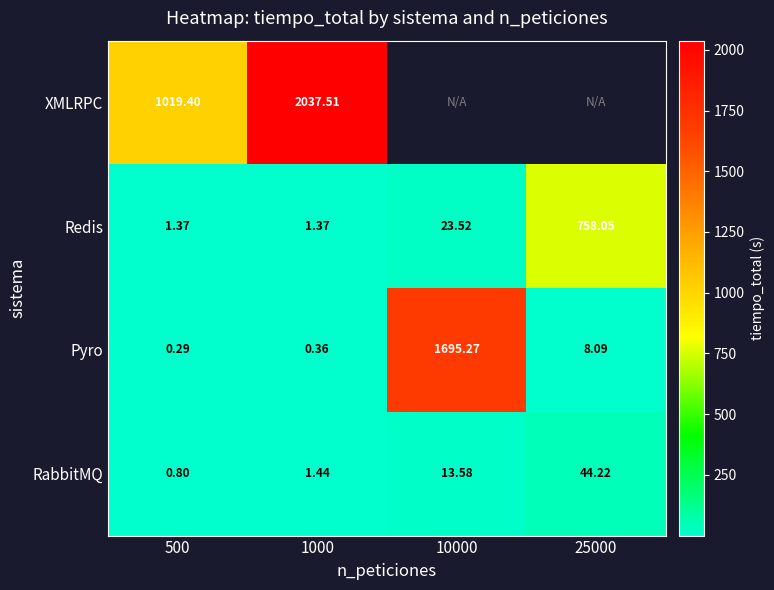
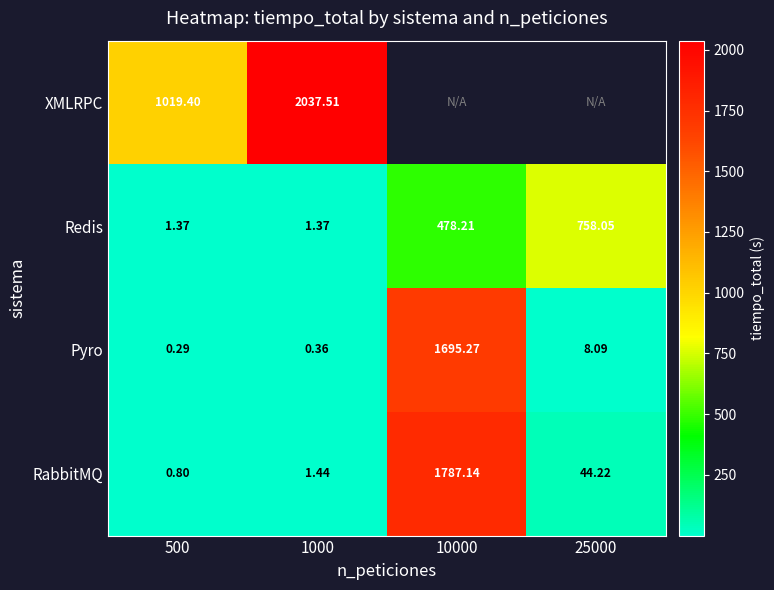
  {
    "XMLRPC": {
      "500": 1019.40,
      "1000": 2037.51
    },
    "Redis": {
      "500": 1.37,
      "1000": 1.37,
-     "10000": 23.52,
+     "10000": 478.21,
      "25000": 758.05
    },
    "Pyro": {
      "500": 0.29,
      "1000": 0.36,
      "10000": 1695.27,
      "25000": 8.09
    },
    "RabbitMQ": {
      "500": 0.80,
      "1000": 1.44,
-     "10000": 13.58,
+     "10000": 1787.14,
      "25000": 44.22
    }
  }
